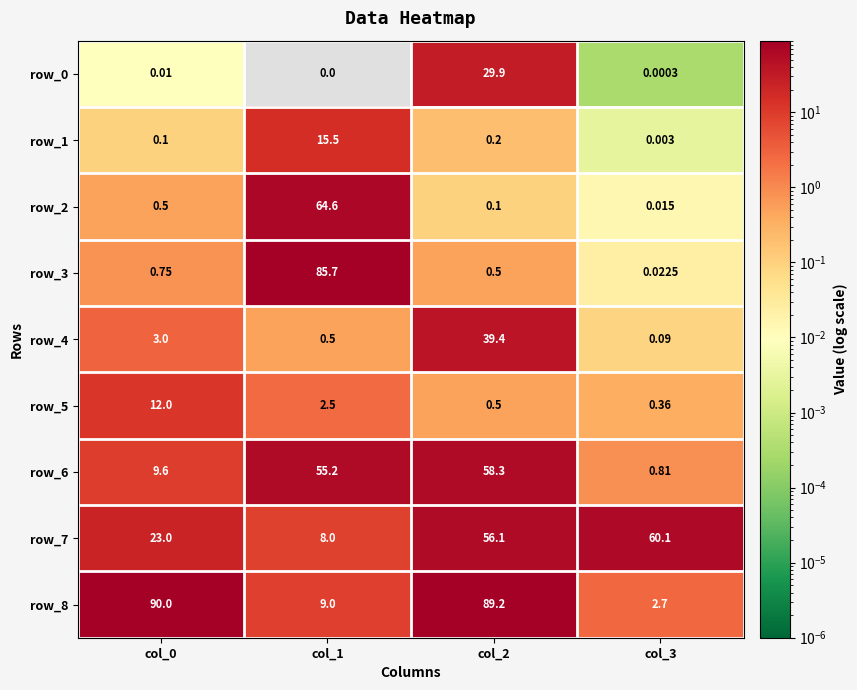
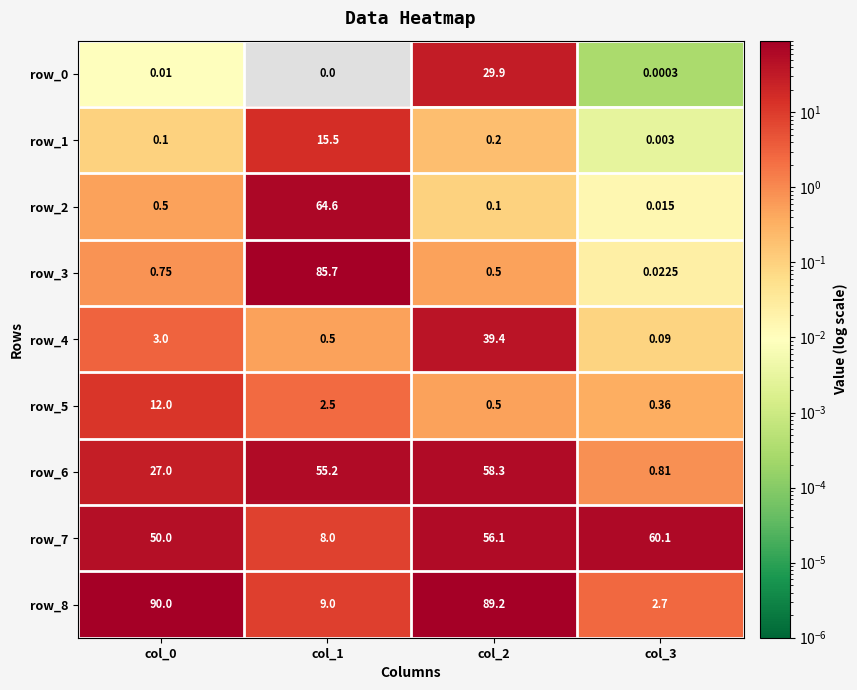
  {
    "row_0": {
      "col_0": 0.01,
      "col_1": 0.0,
      "col_2": 29.9,
      "col_3": 0.0003
    },
    "row_1": {
      "col_0": 0.1,
      "col_1": 15.5,
      "col_2": 0.2,
      "col_3": 0.003
    },
    "row_2": {
      "col_0": 0.5,
      "col_1": 64.6,
      "col_2": 0.1,
      "col_3": 0.015
    },
    "row_3": {
      "col_0": 0.75,
      "col_1": 85.7,
      "col_2": 0.5,
      "col_3": 0.0225
    },
    "row_4": {
      "col_0": 3.0,
      "col_1": 0.5,
      "col_2": 39.4,
      "col_3": 0.09
    },
    "row_5": {
      "col_0": 12.0,
      "col_1": 2.5,
      "col_2": 0.5,
      "col_3": 0.36
    },
    "row_6": {
-     "col_0": 9.6,
+     "col_0": 27.0,
      "col_1": 55.2,
      "col_2": 58.3,
      "col_3": 0.81
    },
    "row_7": {
-     "col_0": 23.0,
+     "col_0": 50.0,
      "col_1": 8.0,
      "col_2": 56.1,
      "col_3": 60.1
    },
    "row_8": {
      "col_0": 90.0,
      "col_1": 9.0,
      "col_2": 89.2,
      "col_3": 2.7
    }
  }
